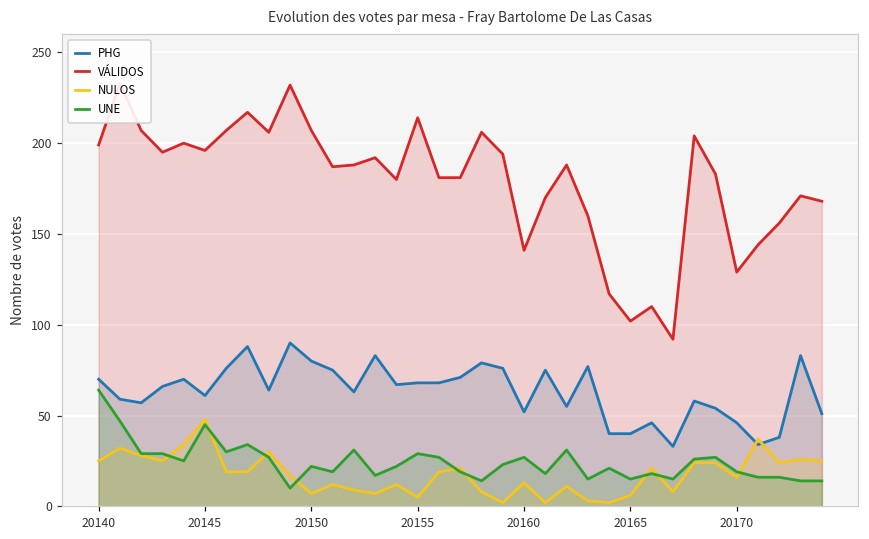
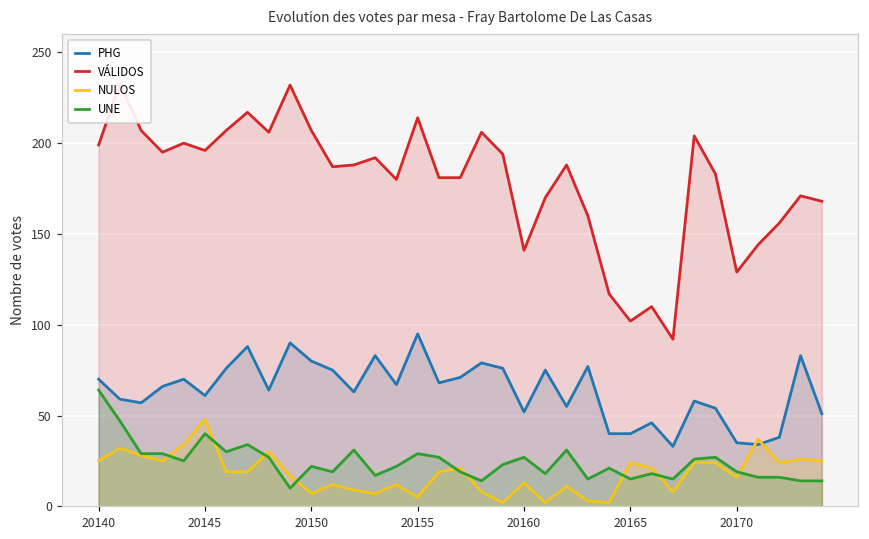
  {
    "PHG": {
      "20140": 70,
      "20145": 61,
      "20150": 80,
-     "20155": 68,
+     "20155": 95,
      "20160": 52,
      "20165": 40,
-     "20170": 46
+     "20170": 35
    },
    "VÁLIDOS": {
      "20140": 199,
      "20145": 196,
      "20150": 207,
      "20155": 214,
      "20160": 141,
      "20165": 102,
      "20170": 129
    },
    "NULOS": {
      "20140": 25,
      "20145": 48,
      "20150": 7,
      "20155": 5,
      "20160": 13,
-     "20165": 6,
+     "20165": 24,
      "20170": 16
    },
    "UNE": {
      "20140": 64,
-     "20145": 45,
+     "20145": 40,
      "20150": 22,
      "20155": 29,
      "20160": 27,
      "20165": 15,
      "20170": 19
    }
  }
